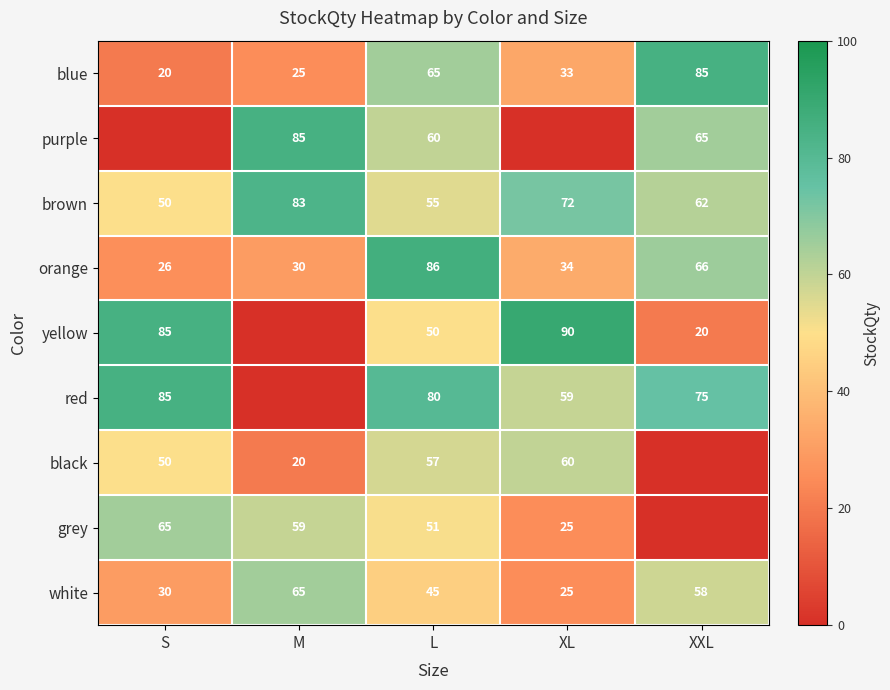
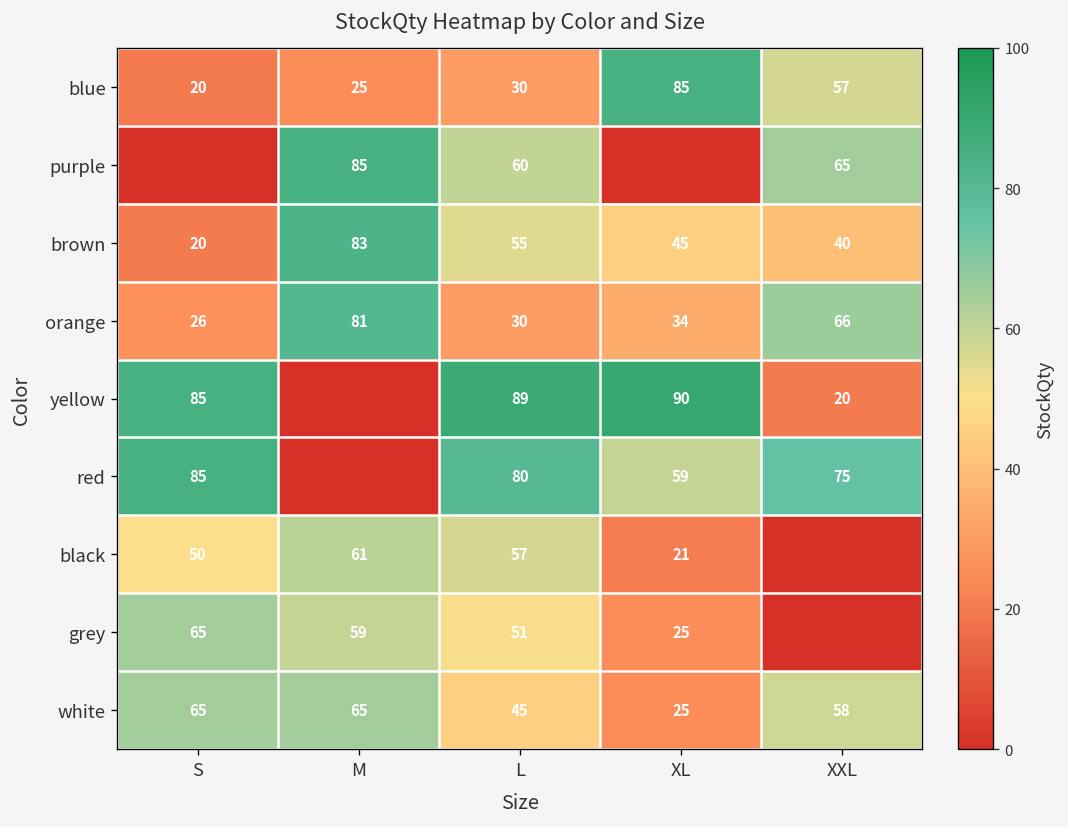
  {
    "blue": {
      "S": 20,
      "M": 25,
-     "L": 65,
-     "XL": 33,
-     "XXL": 85
+     "L": 30,
+     "XL": 85,
+     "XXL": 57
    },
    "purple": {
      "M": 85,
      "L": 60,
      "XXL": 65
    },
    "brown": {
-     "S": 50,
+     "S": 20,
      "M": 83,
      "L": 55,
-     "XL": 72,
-     "XXL": 62
+     "XL": 45,
+     "XXL": 40
    },
    "orange": {
      "S": 26,
-     "M": 30,
-     "L": 86,
+     "M": 81,
+     "L": 30,
      "XL": 34,
      "XXL": 66
    },
    "yellow": {
      "S": 85,
-     "L": 50,
+     "L": 89,
      "XL": 90,
      "XXL": 20
    },
    "red": {
      "S": 85,
      "L": 80,
      "XL": 59,
      "XXL": 75
    },
    "black": {
      "S": 50,
-     "M": 20,
+     "M": 61,
      "L": 57,
-     "XL": 60
+     "XL": 21
    },
    "grey": {
      "S": 65,
      "M": 59,
      "L": 51,
      "XL": 25
    },
    "white": {
-     "S": 30,
+     "S": 65,
      "M": 65,
      "L": 45,
      "XL": 25,
      "XXL": 58
    }
  }
